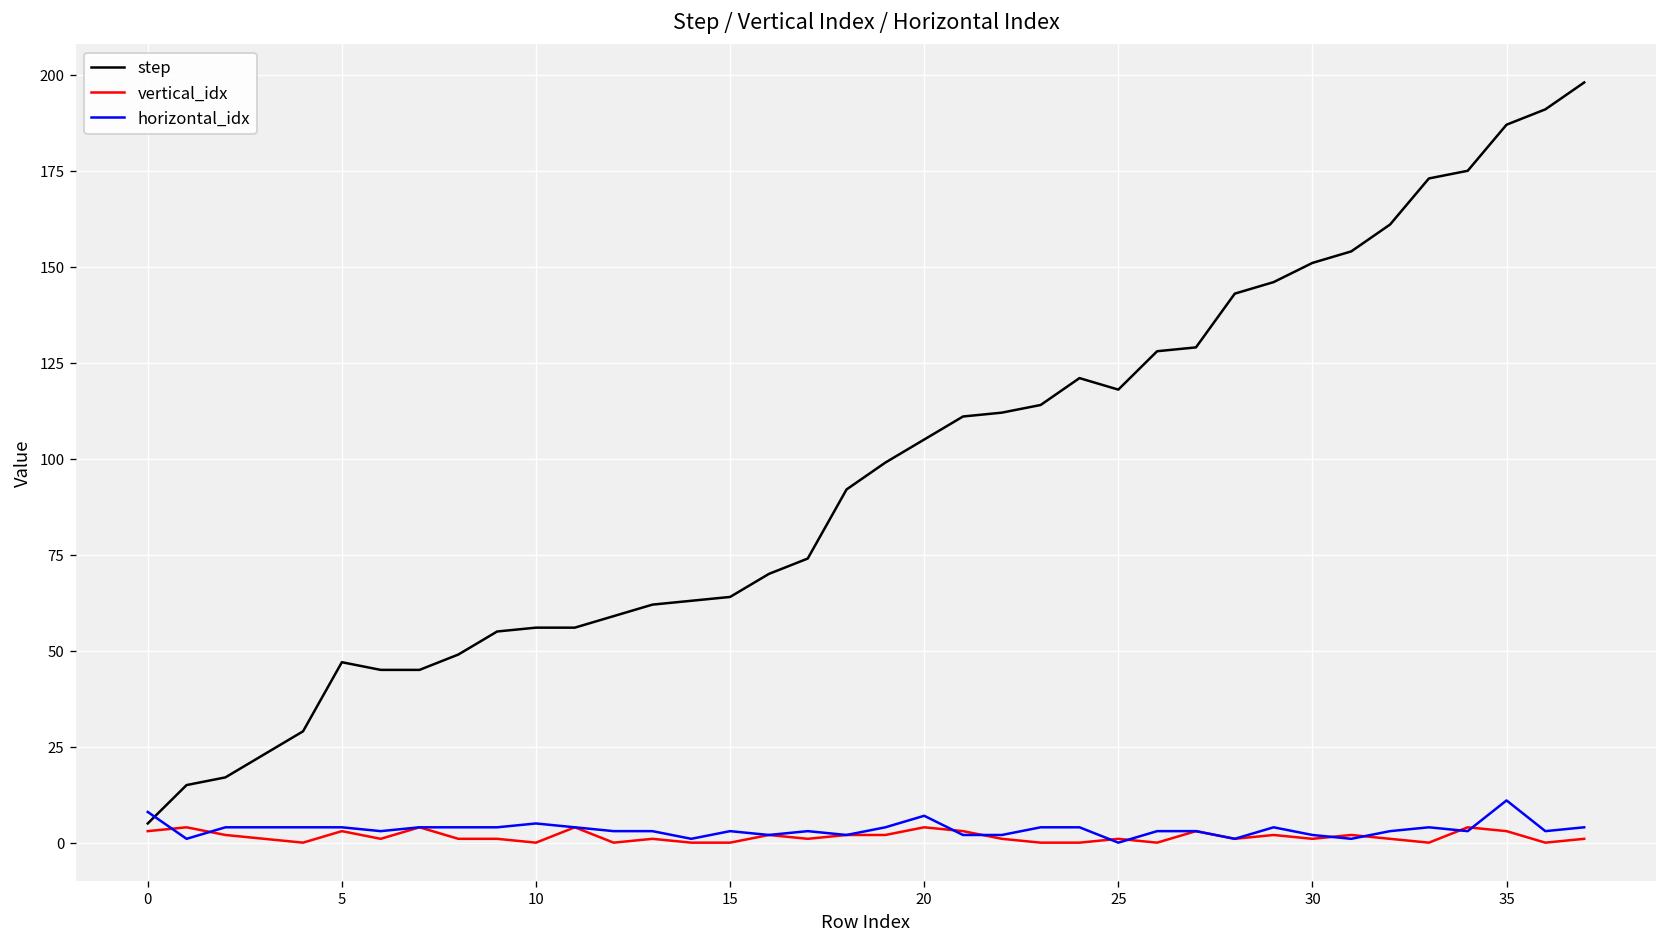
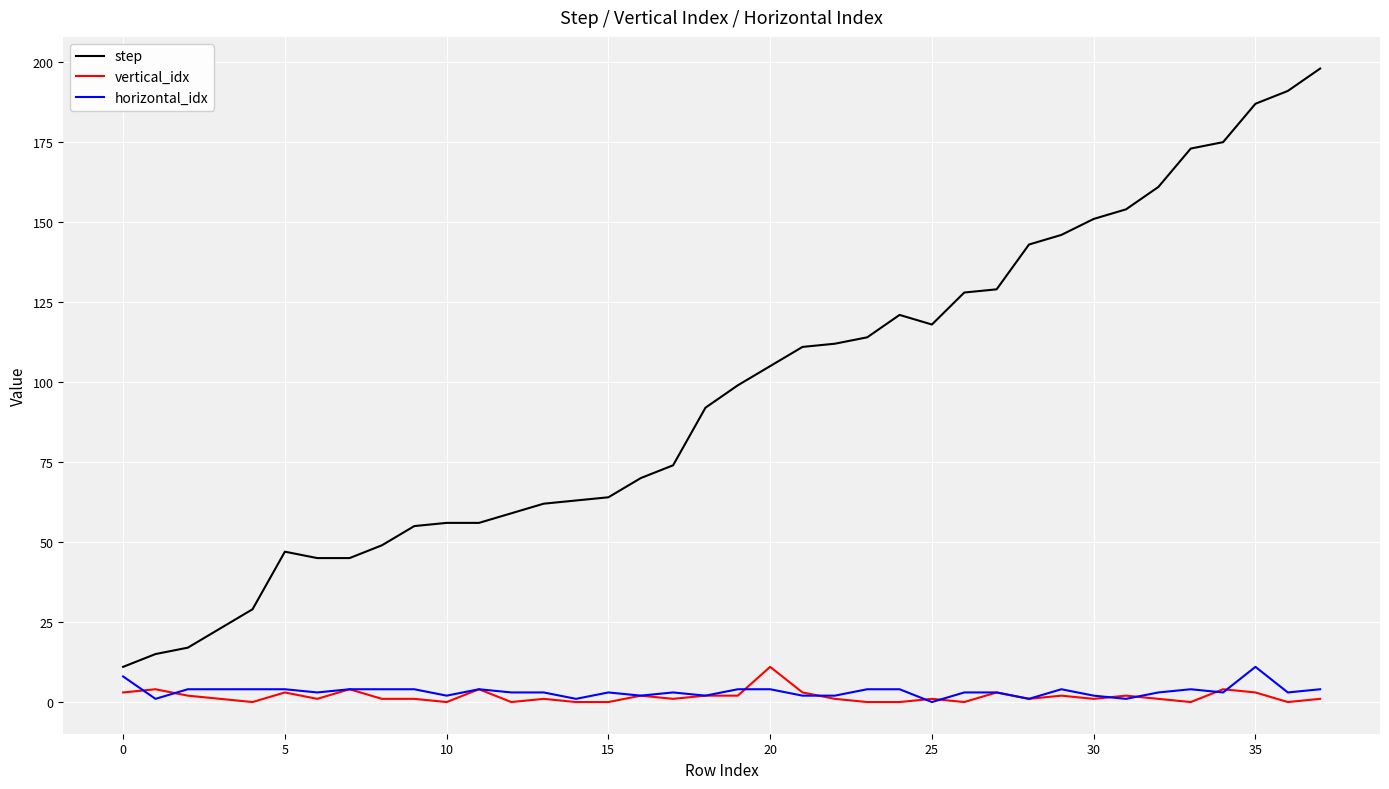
  {
    "step": {
-     "0": 5,
+     "0": 11,
      "5": 47,
      "10": 56,
      "15": 64,
      "20": 105,
      "25": 118,
      "30": 151,
      "35": 187
    },
    "vertical_idx": {
      "0": 3,
      "5": 3,
      "10": 0,
      "15": 0,
-     "20": 4,
+     "20": 11,
      "25": 1,
      "30": 1,
      "35": 3
    },
    "horizontal_idx": {
      "0": 8,
      "5": 4,
-     "10": 5,
+     "10": 2,
      "15": 3,
-     "20": 7,
+     "20": 4,
      "25": 0,
      "30": 2,
      "35": 11
    }
  }
